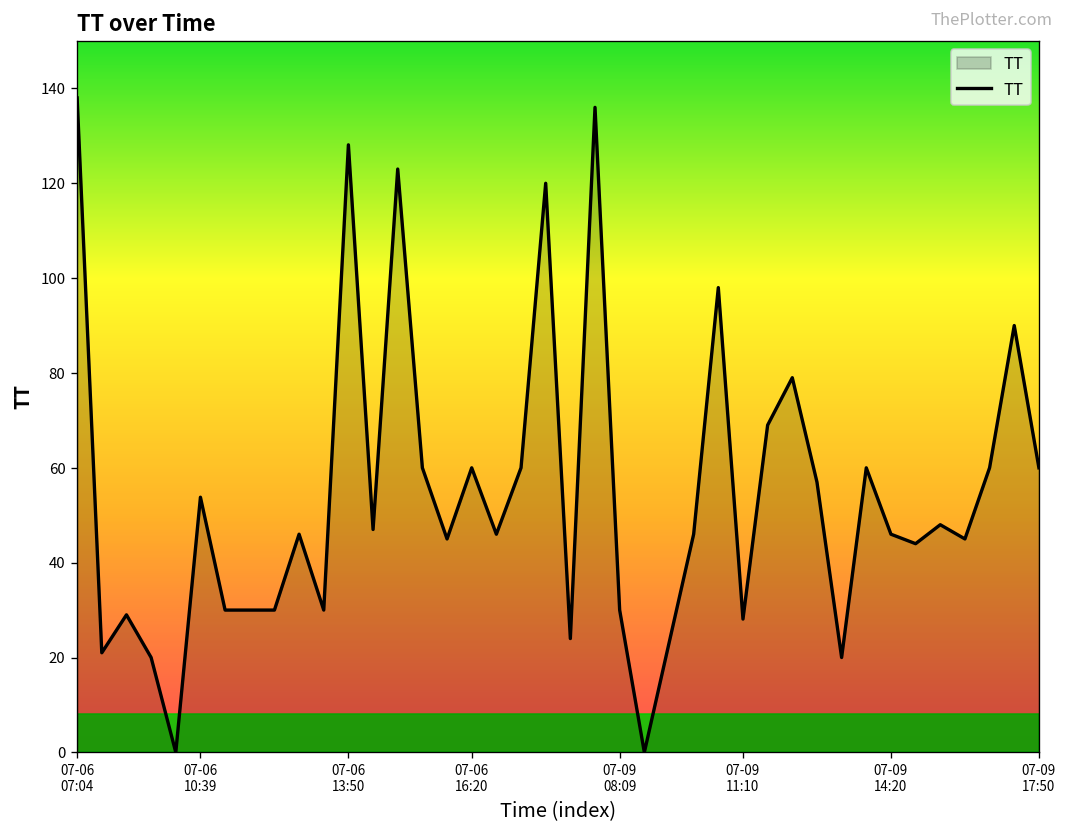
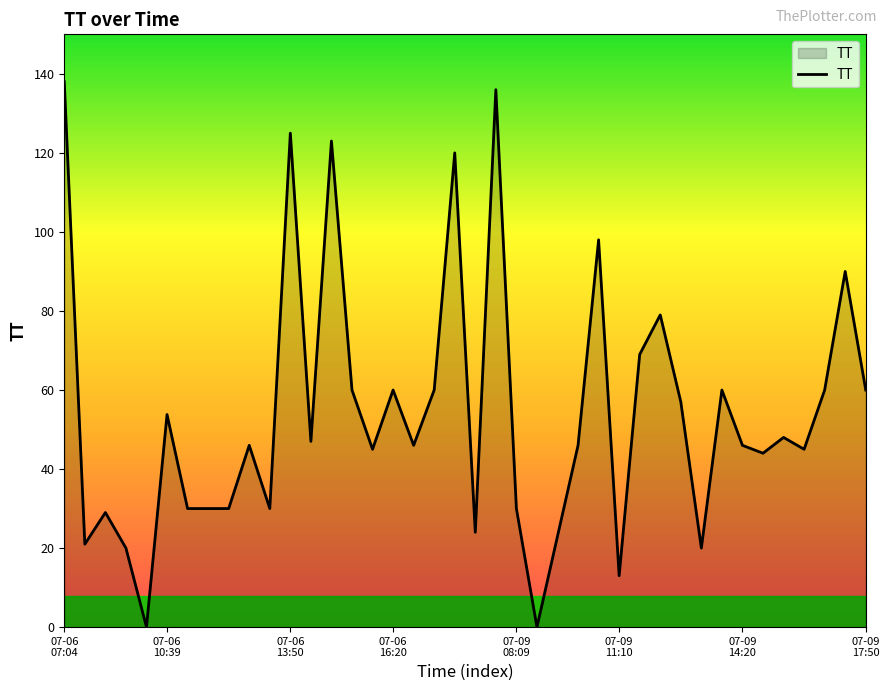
  {
    "07-06 07:04": 138,
    "07-06 10:39": 54,
-   "07-06 13:50": 128,
+   "07-06 13:50": 125,
    "07-06 16:20": 60,
    "07-09 08:09": 30,
-   "07-09 11:10": 28,
+   "07-09 11:10": 13,
    "07-09 14:20": 46,
    "07-09 17:50": 60
  }
